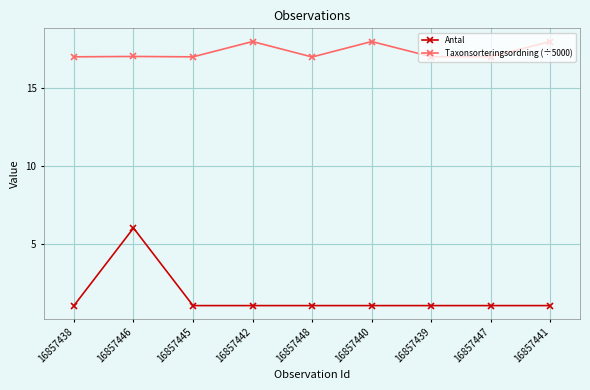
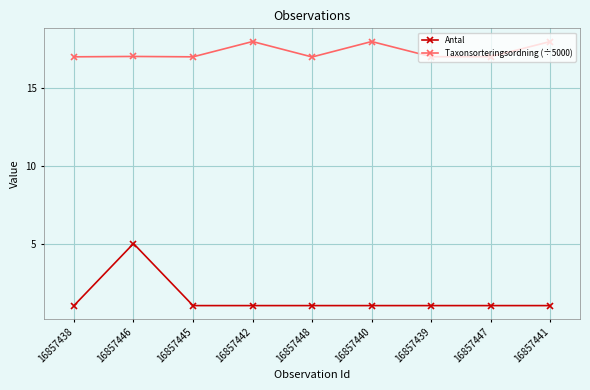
  {
    "Antal": {
      "16857438": 1,
-     "16857446": 6,
+     "16857446": 5,
      "16857445": 1,
      "16857442": 1,
      "16857448": 1,
      "16857440": 1,
      "16857439": 1,
      "16857447": 1,
      "16857441": 1
    },
    "Taxonsorteringsordning (÷5000)": {
      "16857438": 17,
      "16857446": 17,
      "16857445": 17,
      "16857442": 18,
      "16857448": 17,
      "16857440": 18
    }
  }
